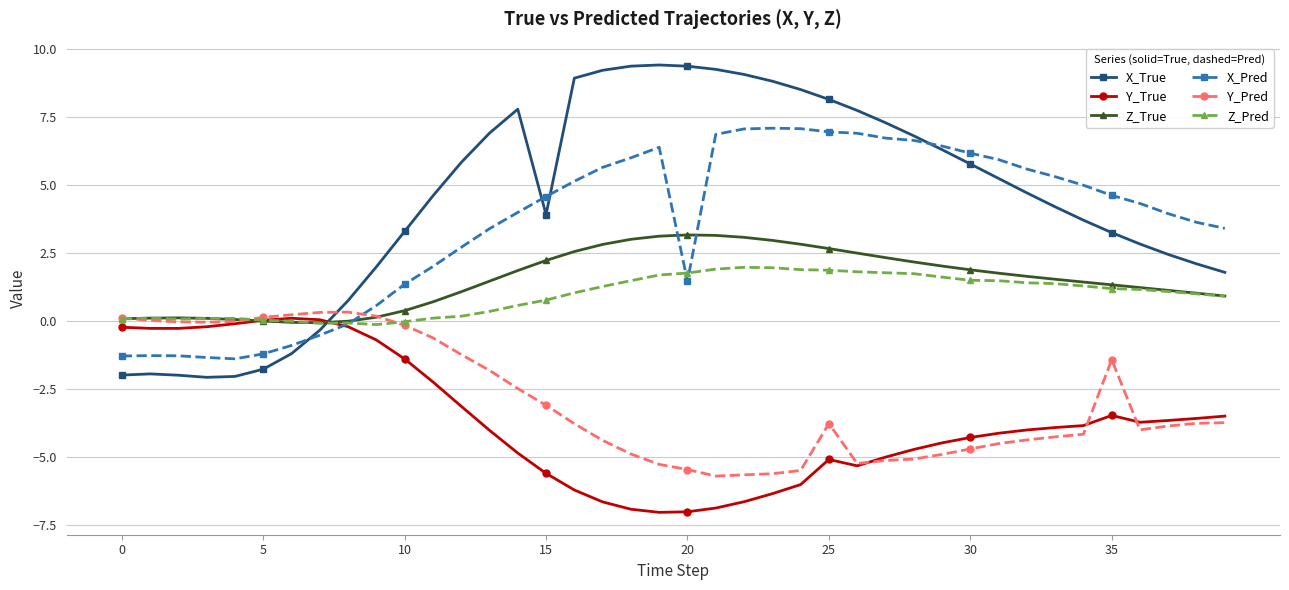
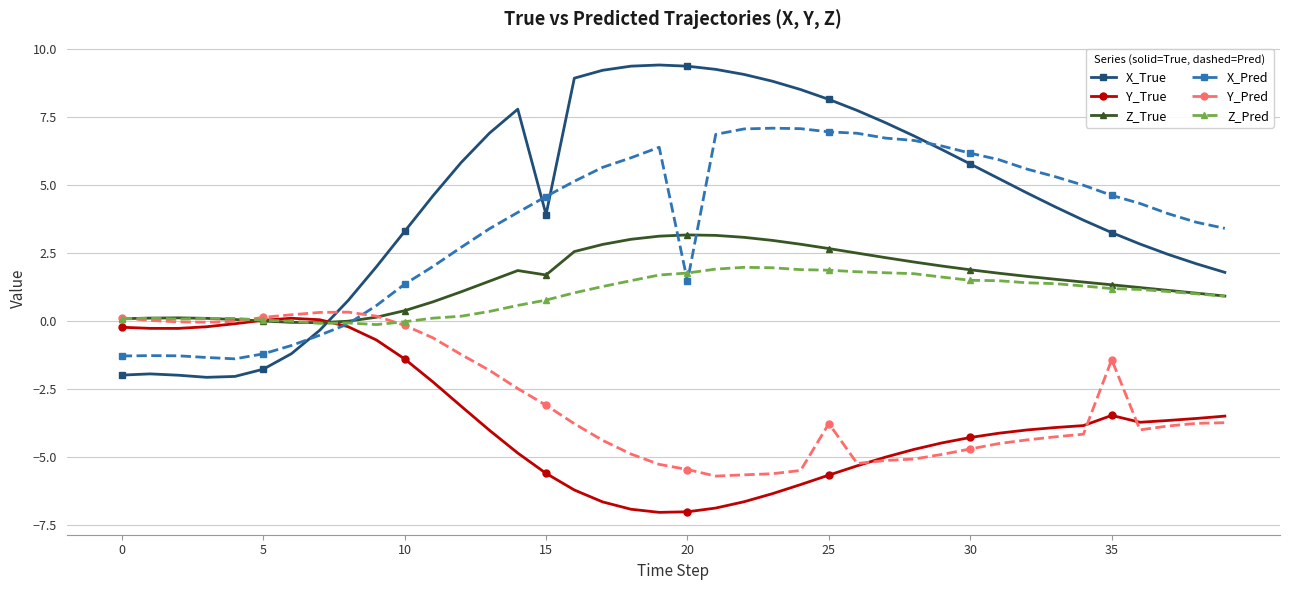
  {
    "X_True": {
      "0": -2.0,
      "5": -1.8,
      "10": 3.3,
      "15": 3.9,
      "20": 9.4,
      "25": 8.1,
      "30": 5.8,
      "35": 3.3
    },
    "Y_True": {
      "0": -0.2,
      "10": -1.4,
      "15": -5.6,
      "20": -7.0,
-     "25": -5.1,
+     "25": -5.7,
      "30": -4.3,
      "35": -3.5
    },
    "Z_True": {
      "10": 0.4,
-     "15": 2.2,
+     "15": 1.7,
      "20": 3.2,
      "25": 2.7,
      "30": 1.9,
      "35": 1.3
    },
    "X_Pred": {
      "0": -1.3,
      "5": -1.2,
      "10": 1.4,
      "15": 4.6,
      "20": 1.5,
      "25": 7.0,
      "30": 6.2,
      "35": 4.6
    },
    "Y_Pred": {
      "5": 0.1,
      "10": -0.2,
      "15": -3.1,
      "20": -5.4,
      "25": -3.8,
      "30": -4.7,
      "35": -1.4
    },
    "Z_Pred": {
      "10": 0.0,
      "15": 0.8,
      "20": 1.8,
      "25": 1.9,
      "30": 1.5,
      "35": 1.2
    }
  }
